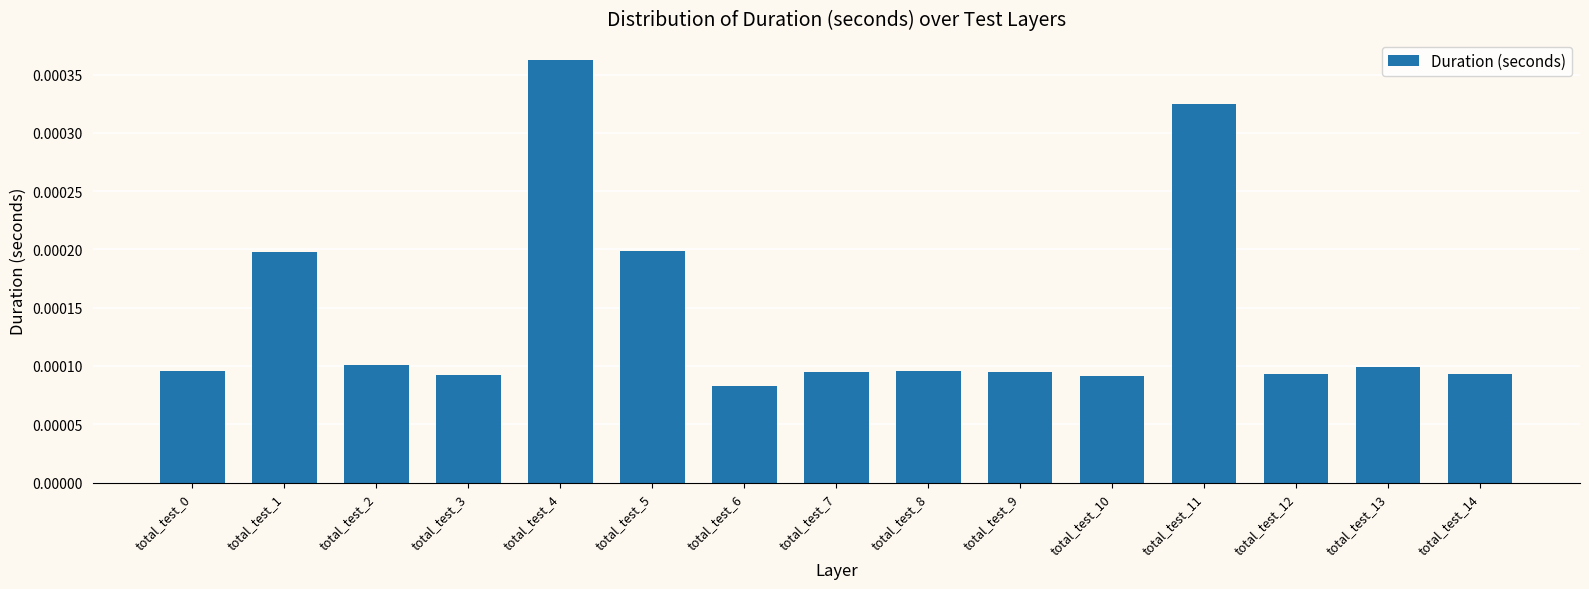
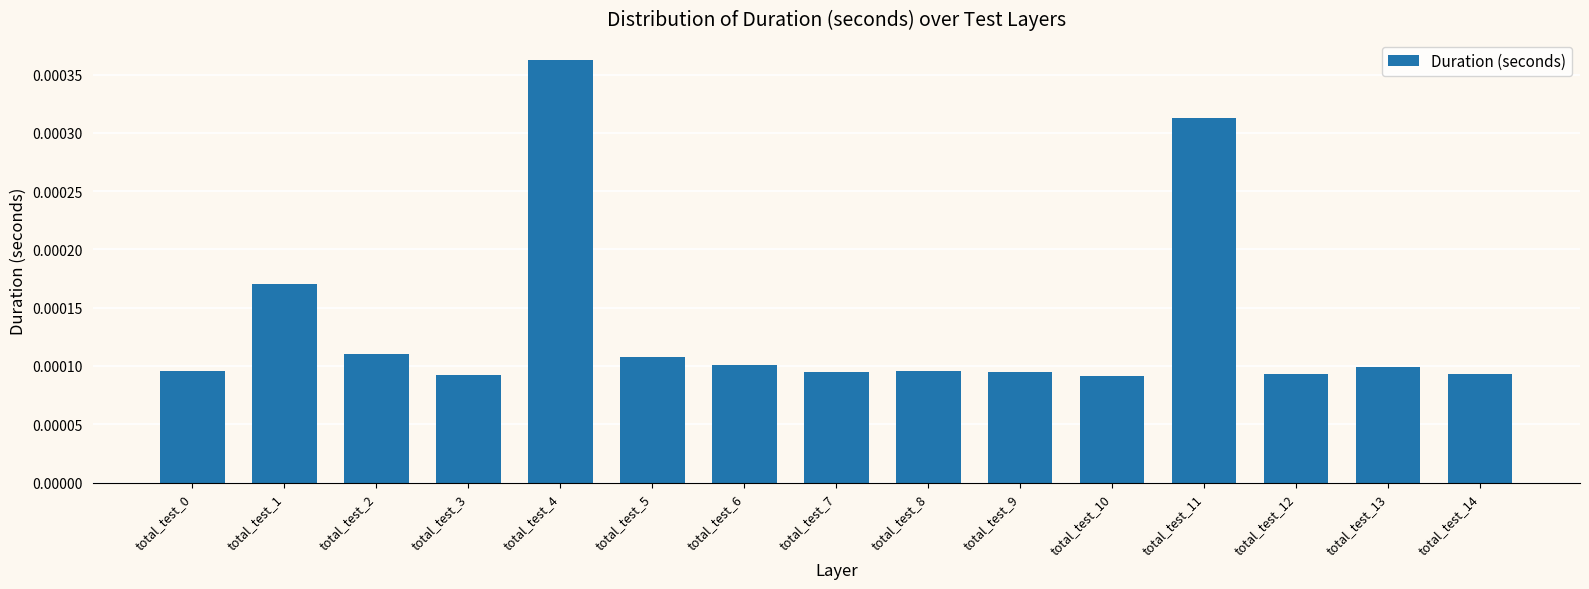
  {
    "total_test_0": 0.000096,
-   "total_test_1": 0.000198,
-   "total_test_2": 0.000101,
+   "total_test_1": 0.000171,
+   "total_test_2": 0.000110,
    "total_test_3": 0.000092,
    "total_test_4": 0.000362,
-   "total_test_5": 0.000198,
-   "total_test_6": 0.000083,
+   "total_test_5": 0.000107,
+   "total_test_6": 0.000101,
    "total_test_7": 0.000095,
    "total_test_8": 0.000096,
    "total_test_9": 0.000095,
    "total_test_10": 0.000091,
-   "total_test_11": 0.000325,
+   "total_test_11": 0.000313,
    "total_test_12": 0.000093,
    "total_test_13": 0.000099,
    "total_test_14": 0.000093
  }
